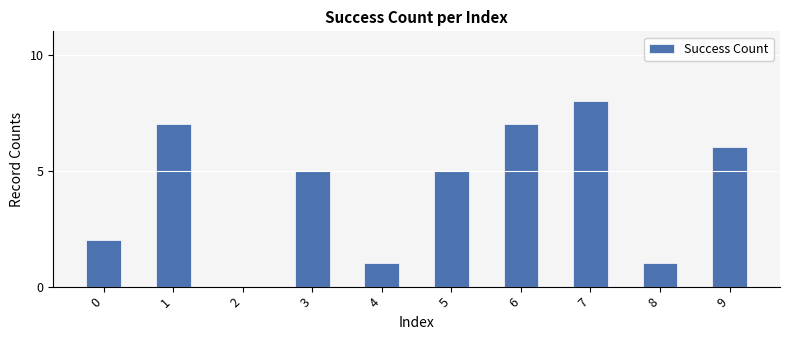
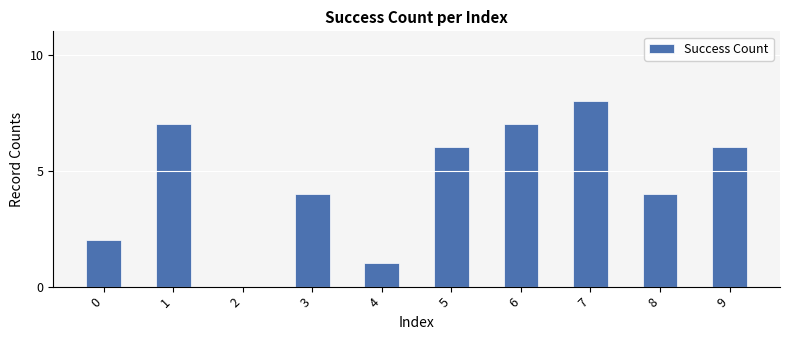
  {
    "0": 2,
    "1": 7,
    "2": 0,
-   "3": 5,
+   "3": 4,
    "4": 1,
-   "5": 5,
+   "5": 6,
    "6": 7,
    "7": 8,
-   "8": 1,
+   "8": 4,
    "9": 6
  }
